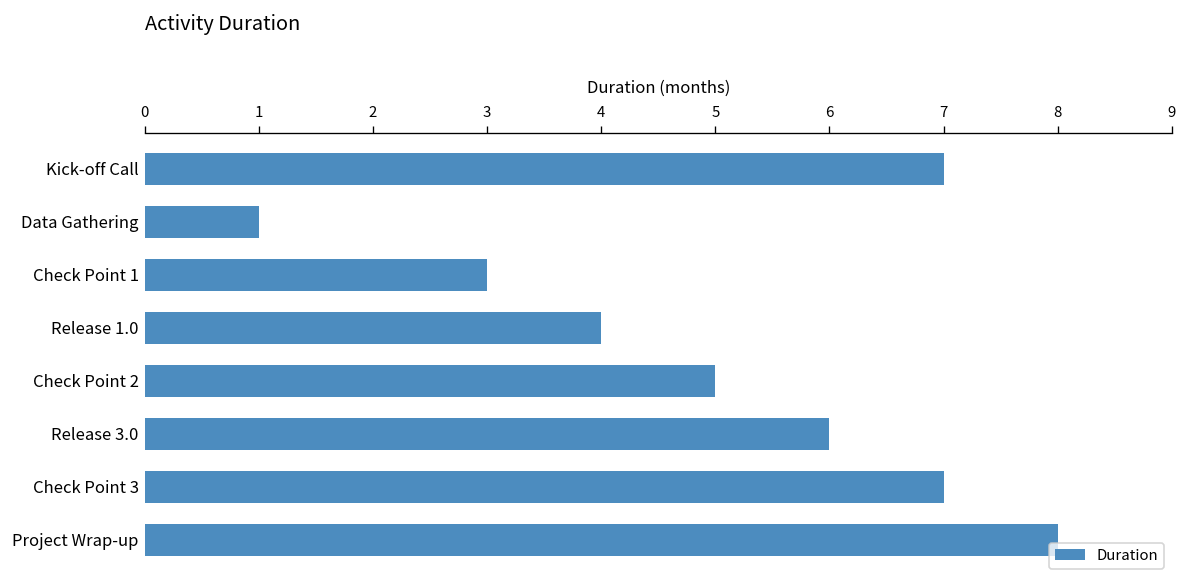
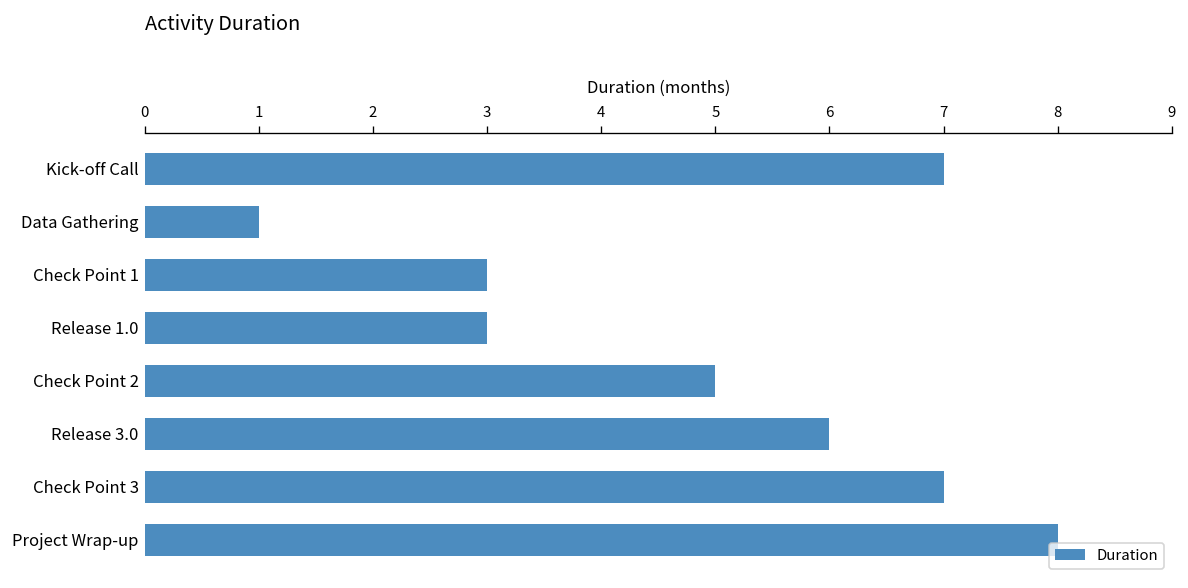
  {
    "Kick-off Call": 7,
    "Data Gathering": 1,
    "Check Point 1": 3,
-   "Release 1.0": 4,
+   "Release 1.0": 3,
    "Check Point 2": 5,
    "Release 3.0": 6,
    "Check Point 3": 7,
    "Project Wrap-up": 8
  }
